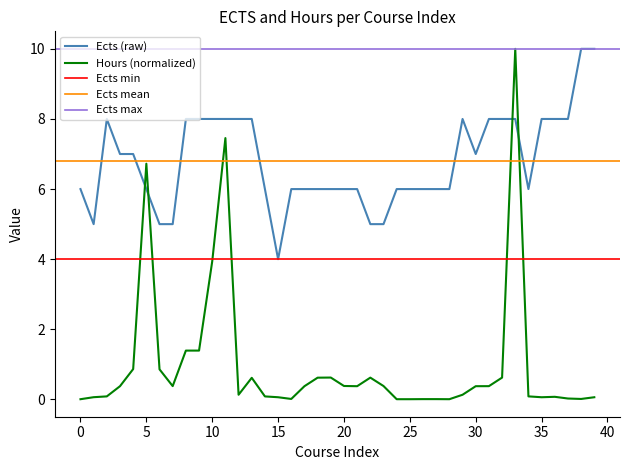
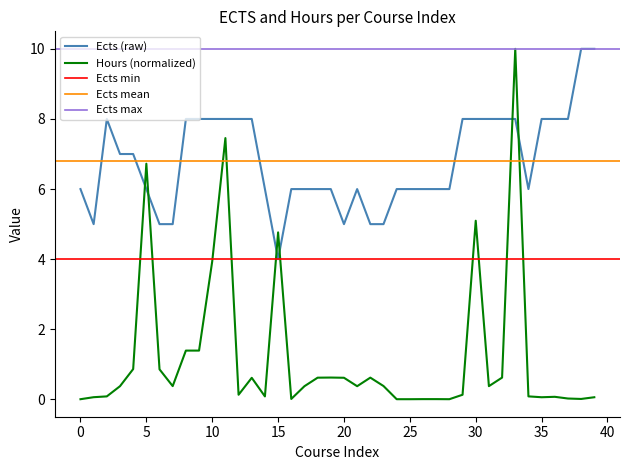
  {
    "Ects (raw)": {
      "0": 6,
      "5": 6,
      "10": 8,
      "15": 4,
-     "20": 6,
+     "20": 5,
      "25": 6,
-     "30": 7,
+     "30": 8,
      "35": 8
    },
    "Hours (normalized)": {
      "0": 0.0,
      "5": 6.7,
      "10": 3.9,
-     "15": 0.1,
-     "20": 0.4,
+     "15": 4.8,
+     "20": 0.6,
      "25": 0.0,
-     "30": 0.4,
+     "30": 5.1,
      "35": 0.1
    }
  }
